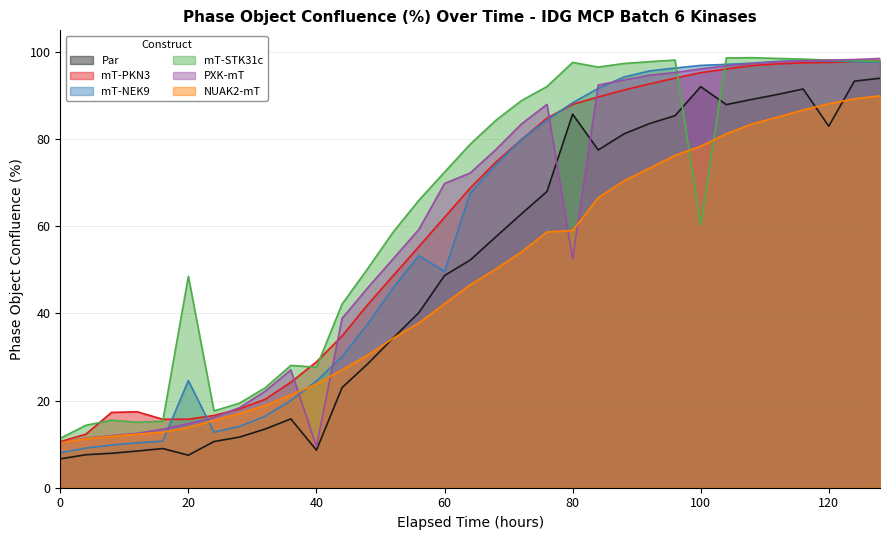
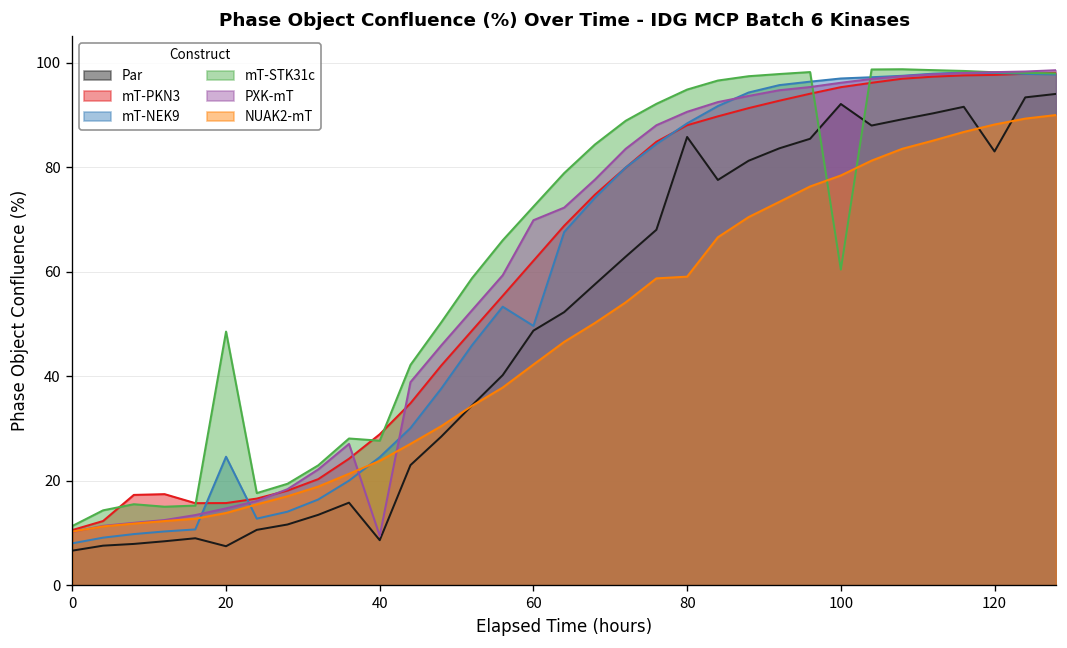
  {
    "Par": {
      "0": 7,
      "20": 7,
      "40": 9,
      "60": 49,
      "80": 86,
      "100": 92,
      "120": 83
    },
    "mT-PKN3": {
      "20": 16,
      "40": 29,
      "60": 62,
      "100": 95
    },
    "mT-NEK9": {
      "0": 8,
      "20": 25,
      "40": 25,
      "60": 50,
      "100": 97
    },
    "mT-STK31c": {
      "0": 11,
      "20": 49,
      "40": 28,
      "60": 72,
-     "80": 98,
+     "80": 95,
      "100": 60
    },
    "PXK-mT": {
      "20": 15,
      "40": 9,
      "60": 70,
-     "80": 53,
+     "80": 91,
      "100": 96
    },
    "NUAK2-mT": {
      "20": 14,
      "40": 24,
      "60": 42,
      "80": 59,
      "100": 78,
      "120": 88
    }
  }
